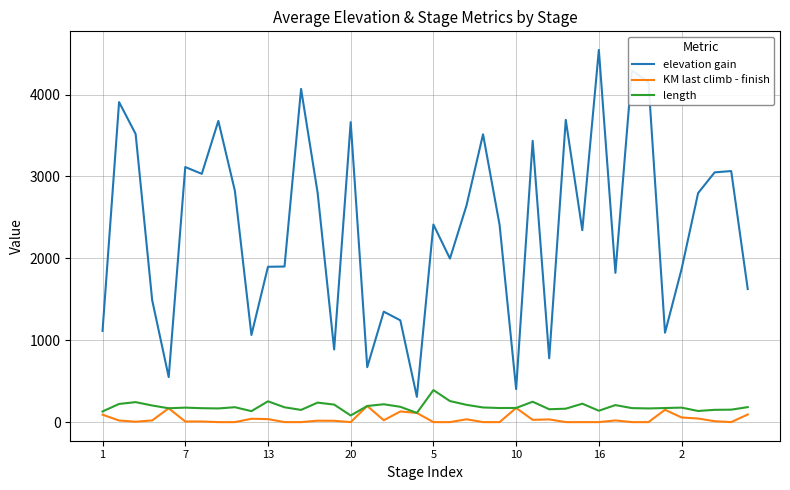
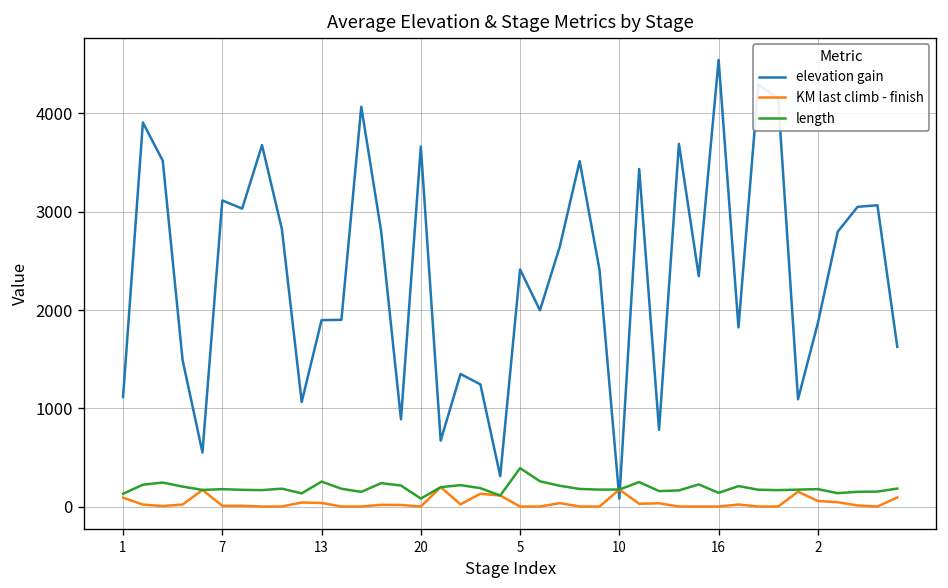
  {
    "elevation gain": {
      "20": 3700,
      "5": 2400,
-     "10": 400
+     "10": 100
    },
    "KM last climb - finish": {
      "20": 0,
      "5": 0
    },
    "length": {
      "20": 100,
      "5": 400
    }
  }
